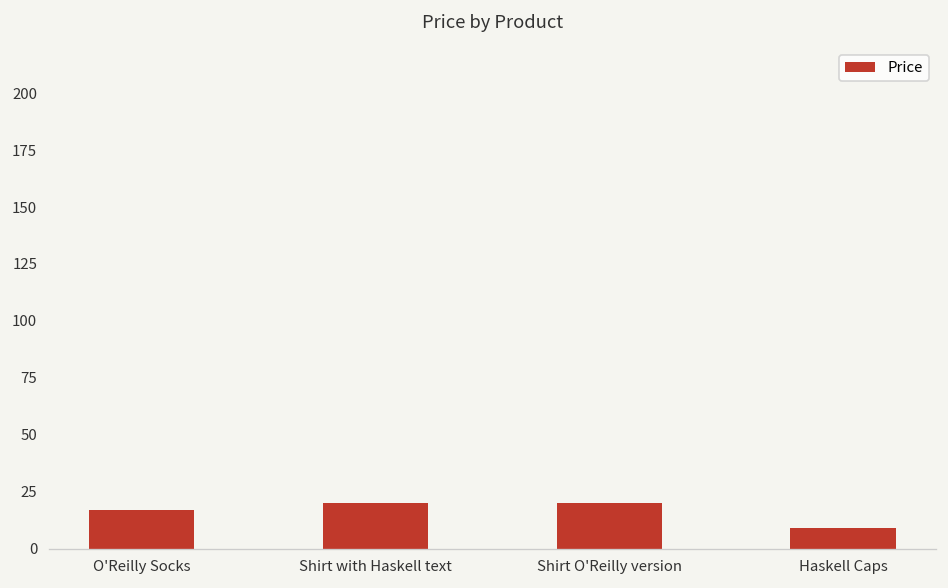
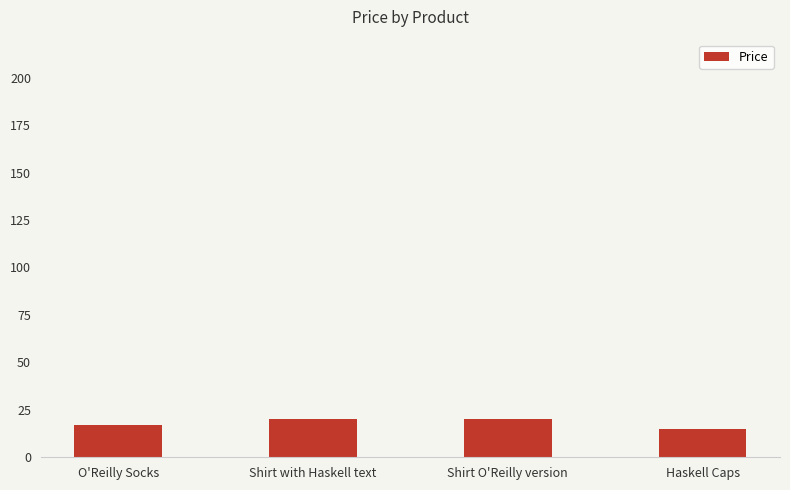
  {
    "O'Reilly Socks": 17,
    "Shirt with Haskell text": 20,
    "Shirt O'Reilly version": 20,
-   "Haskell Caps": 9
+   "Haskell Caps": 15
  }
